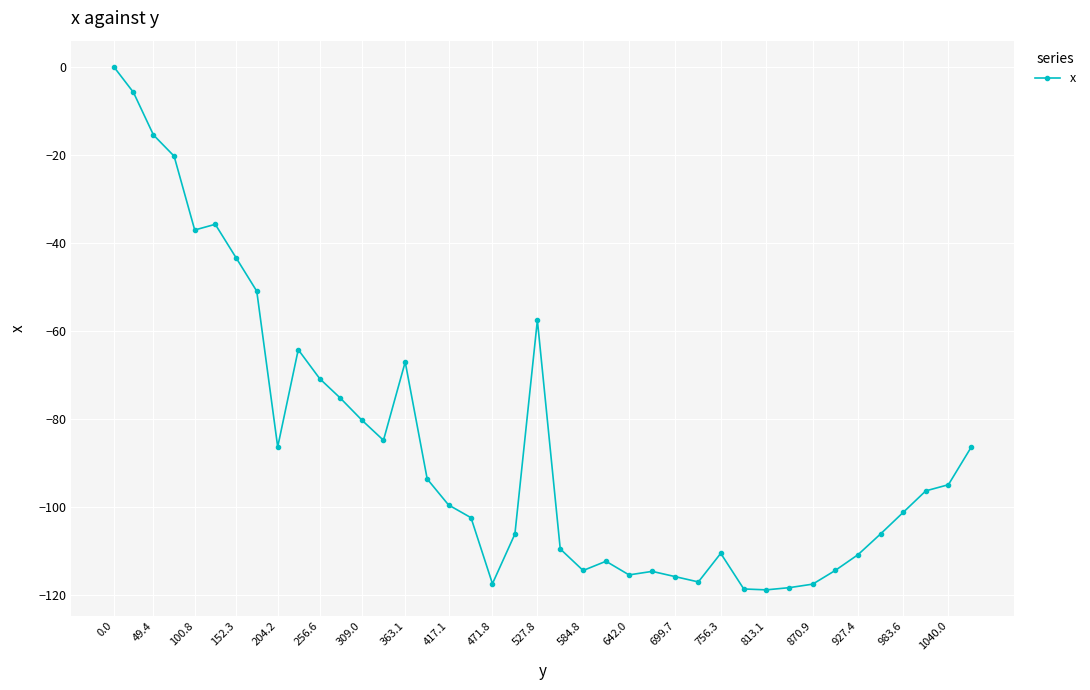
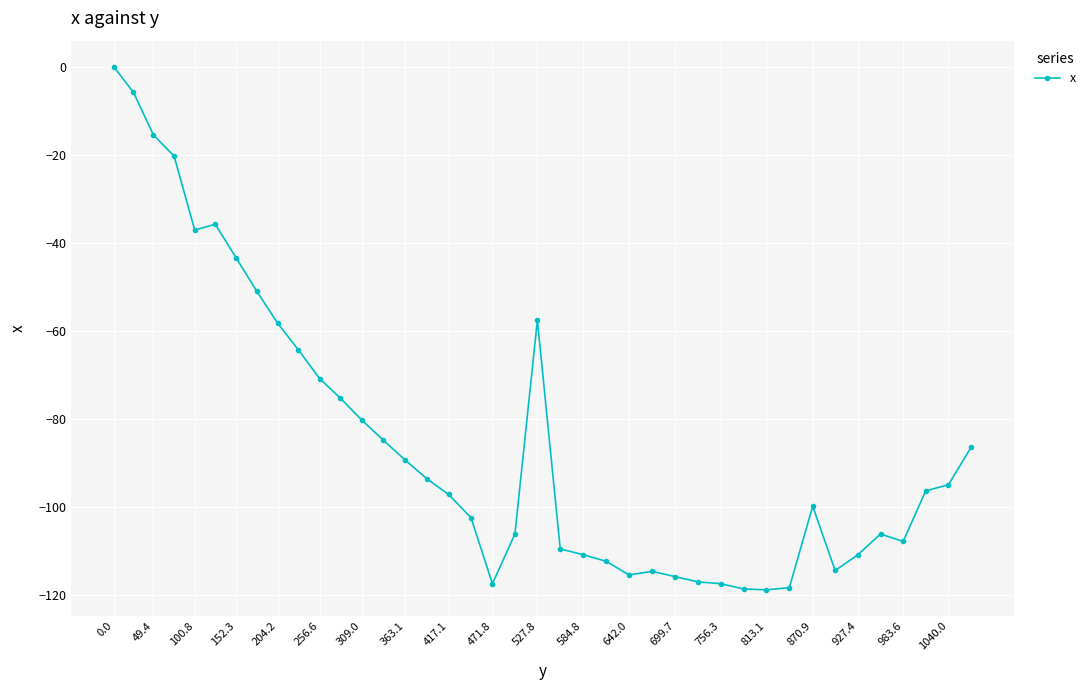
  {
    "0.0": 0,
    "49.4": -16,
    "100.8": -37,
    "152.3": -43,
-   "204.2": -86,
+   "204.2": -58,
    "256.6": -71,
    "309.0": -80,
-   "363.1": -67,
-   "417.1": -100,
+   "363.1": -89,
+   "417.1": -97,
    "471.8": -118,
    "527.8": -58,
-   "584.8": -115,
+   "584.8": -111,
    "642.0": -116,
    "699.7": -116,
-   "756.3": -111,
+   "756.3": -118,
    "813.1": -119,
-   "870.9": -118,
+   "870.9": -100,
    "927.4": -111,
-   "983.6": -101,
+   "983.6": -108,
    "1040.0": -95
  }
